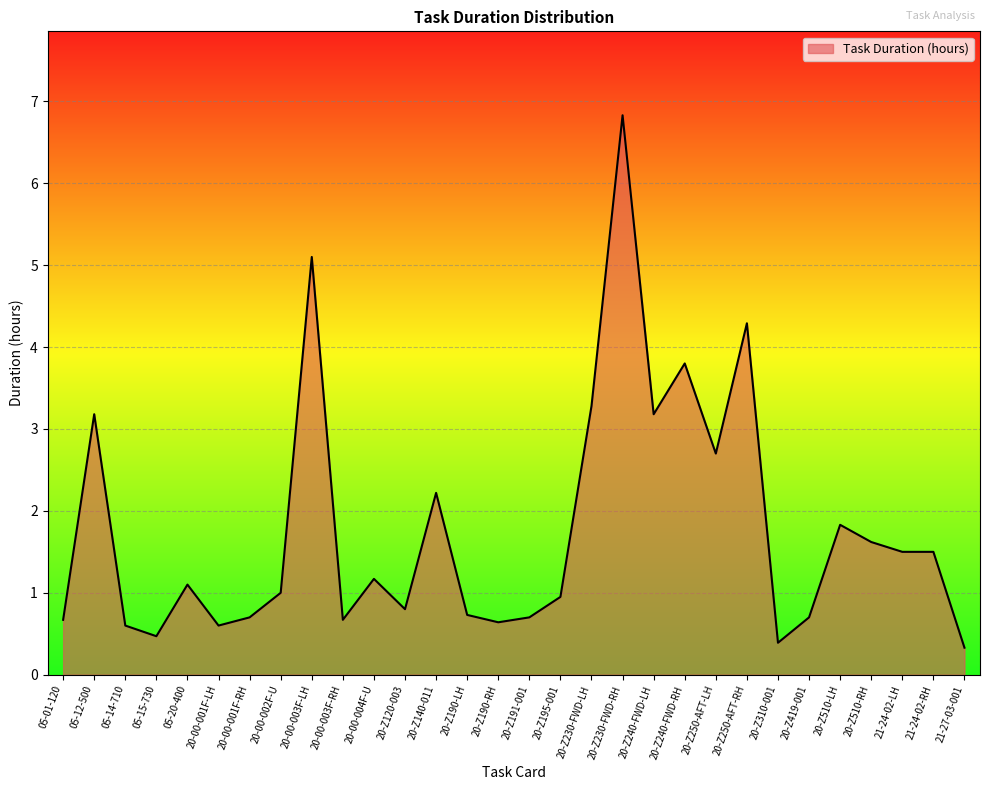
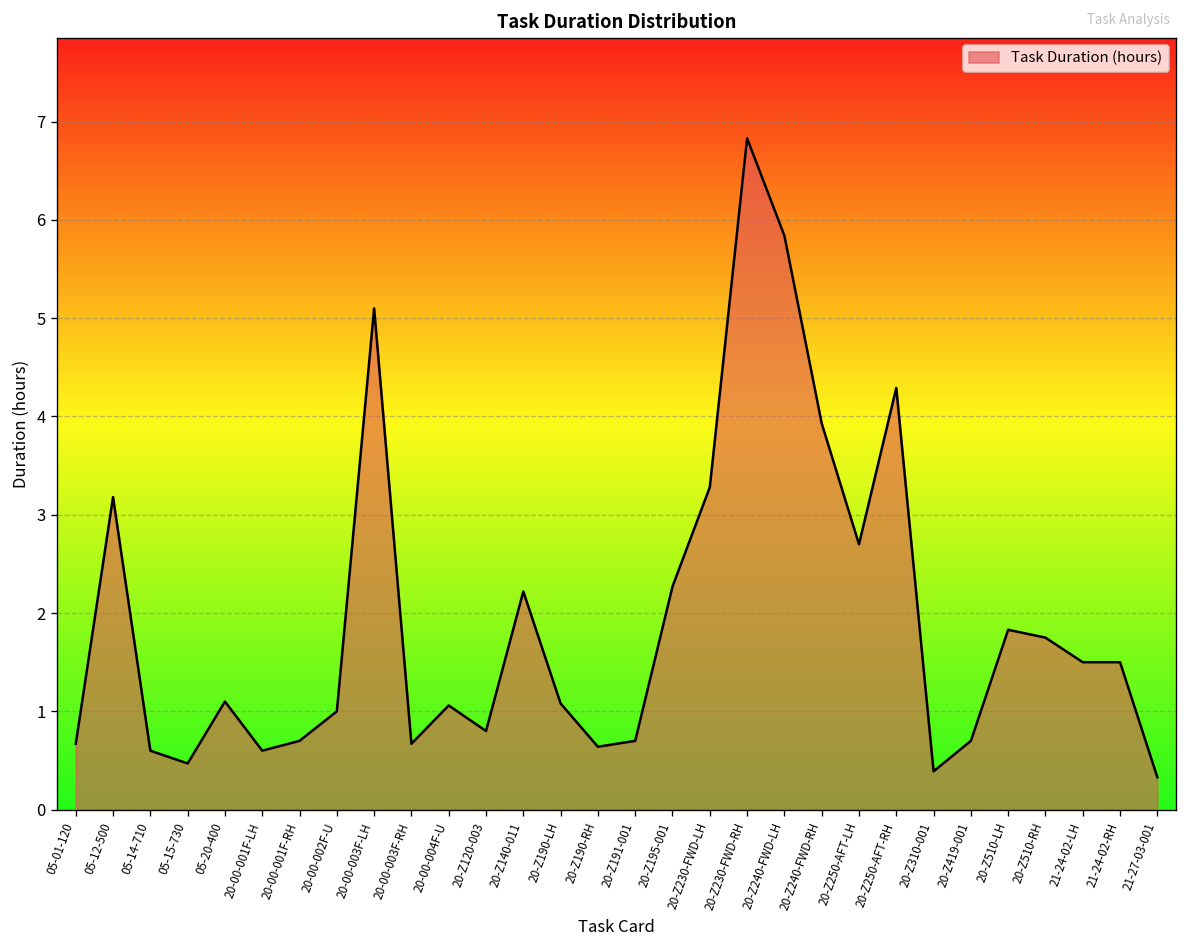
  {
    "05-01-120": 0.7,
    "05-12-500": 3.2,
    "05-14-710": 0.6,
    "05-15-730": 0.5,
    "05-20-400": 1.1,
    "20-00-001F-LH": 0.6,
    "20-00-001F-RH": 0.7,
    "20-00-002F-U": 1.0,
    "20-00-003F-LH": 5.1,
    "20-00-003F-RH": 0.7,
-   "20-00-004F-U": 1.2,
+   "20-00-004F-U": 1.1,
    "20-Z120-003": 0.8,
    "20-Z140-011": 2.2,
-   "20-Z190-LH": 0.7,
+   "20-Z190-LH": 1.1,
    "20-Z190-RH": 0.6,
    "20-Z191-001": 0.7,
-   "20-Z195-001": 1.0,
+   "20-Z195-001": 2.3,
    "20-Z230-FWD-LH": 3.3,
    "20-Z230-FWD-RH": 6.8,
-   "20-Z240-FWD-LH": 3.2,
-   "20-Z240-FWD-RH": 3.8,
+   "20-Z240-FWD-LH": 5.8,
+   "20-Z240-FWD-RH": 3.9,
    "20-Z250-AFT-LH": 2.7,
    "20-Z250-AFT-RH": 4.3,
    "20-Z310-001": 0.4,
    "20-Z419-001": 0.7,
    "20-Z510-LH": 1.8,
-   "20-Z510-RH": 1.6,
+   "20-Z510-RH": 1.8,
    "21-24-02-LH": 1.5,
    "21-24-02-RH": 1.5,
    "21-27-03-001": 0.3
  }
